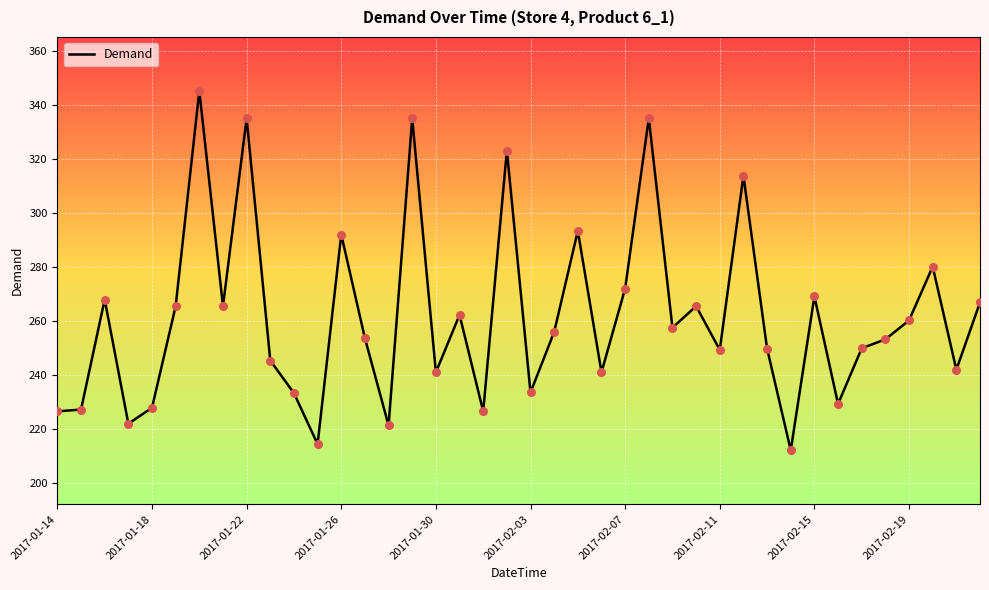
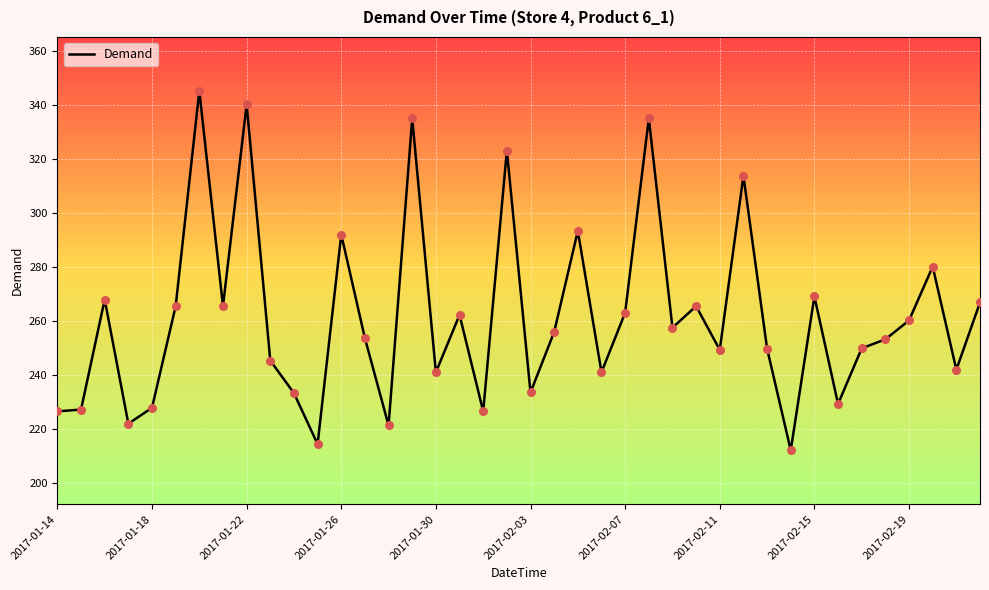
  {
    "2017-01-14": 226,
    "2017-01-18": 228,
-   "2017-01-22": 335,
+   "2017-01-22": 340,
    "2017-01-26": 292,
    "2017-01-30": 241,
    "2017-02-03": 233,
-   "2017-02-07": 272,
+   "2017-02-07": 263,
    "2017-02-11": 249,
    "2017-02-15": 269,
    "2017-02-19": 260
  }
